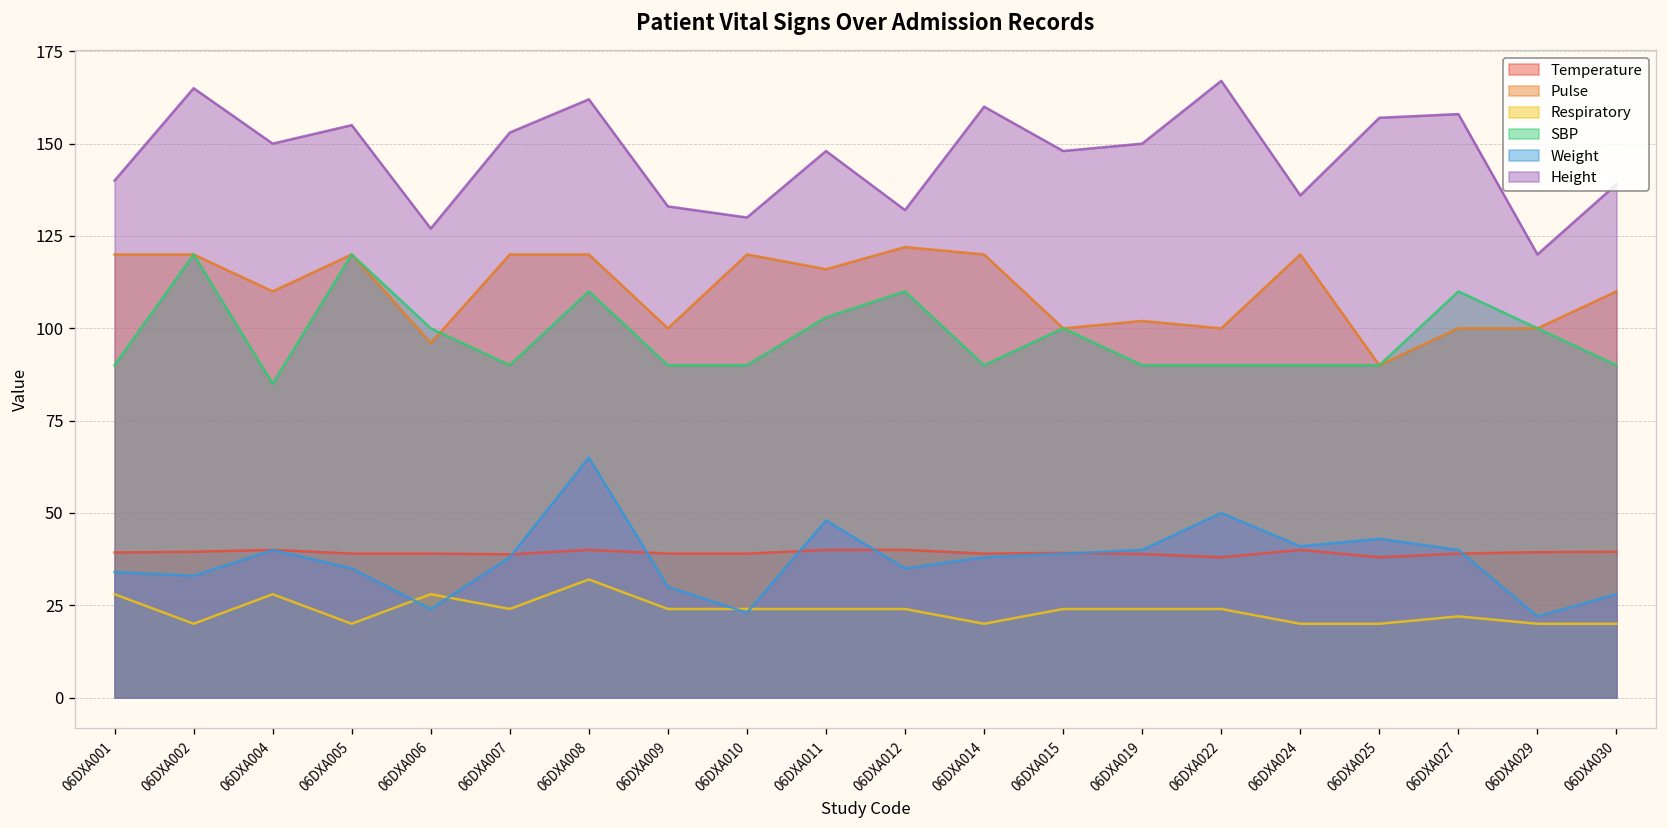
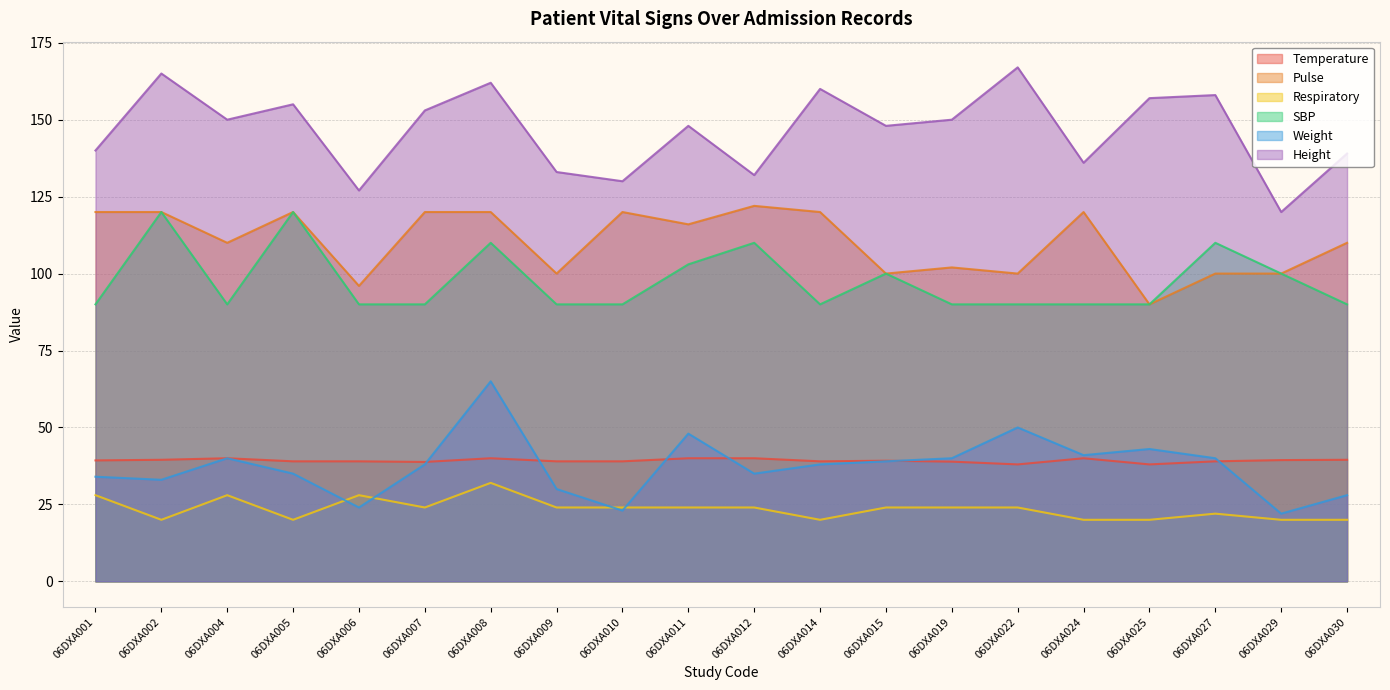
  {
    "SBP": {
      "06DXA001": 90,
-     "06DXA004": 85,
-     "06DXA006": 100,
+     "06DXA004": 90,
+     "06DXA006": 90,
      "06DXA007": 90,
      "06DXA008": 110,
      "06DXA009": 90,
      "06DXA010": 90,
      "06DXA011": 103,
      "06DXA012": 110,
      "06DXA014": 90,
      "06DXA019": 90,
      "06DXA022": 90,
      "06DXA024": 90,
      "06DXA027": 110,
      "06DXA030": 90
    },
    "Weight": {
      "06DXA001": 34,
      "06DXA002": 33,
      "06DXA005": 35,
      "06DXA006": 24,
      "06DXA008": 65,
      "06DXA009": 30,
      "06DXA010": 23,
      "06DXA011": 48,
      "06DXA012": 35,
      "06DXA014": 38,
      "06DXA019": 40,
      "06DXA022": 50,
      "06DXA024": 41,
      "06DXA025": 43,
      "06DXA027": 40,
      "06DXA029": 22,
      "06DXA030": 28
    },
    "Height": {
      "06DXA001": 140,
      "06DXA002": 165,
      "06DXA004": 150,
      "06DXA005": 155,
      "06DXA006": 127,
      "06DXA007": 153,
      "06DXA008": 162,
      "06DXA009": 133,
      "06DXA010": 130,
      "06DXA011": 148,
      "06DXA012": 132,
      "06DXA014": 160,
      "06DXA015": 148,
      "06DXA019": 150,
      "06DXA022": 167,
      "06DXA024": 136,
      "06DXA025": 157,
      "06DXA027": 158,
      "06DXA029": 120
    }
  }
